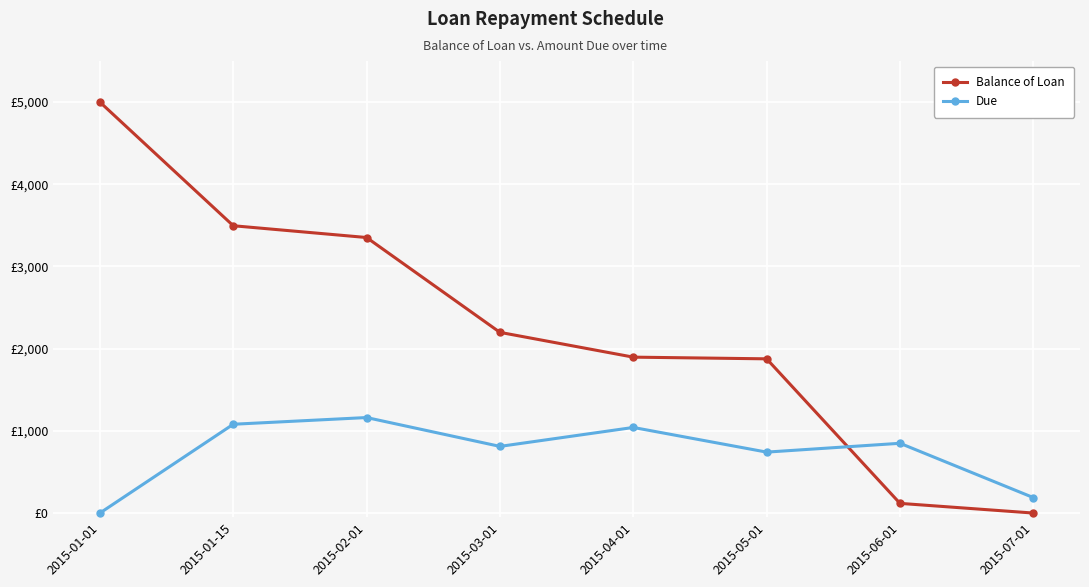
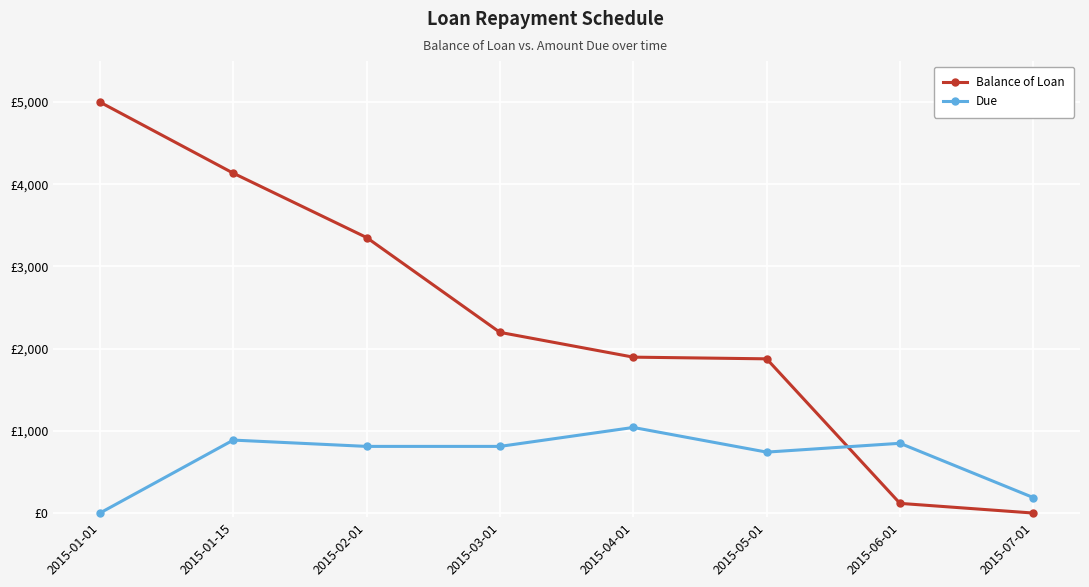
  {
    "Balance of Loan": {
      "2015-01-01": "£5,000",
-     "2015-01-15": "£3,500",
+     "2015-01-15": "£4,100",
      "2015-02-01": "£3,400",
      "2015-03-01": "£2,200",
      "2015-04-01": "£1,900",
      "2015-05-01": "£1,900",
      "2015-06-01": "£100",
      "2015-07-01": "£0"
    },
    "Due": {
      "2015-01-01": "£0",
-     "2015-01-15": "£1,100",
-     "2015-02-01": "£1,200",
+     "2015-01-15": "£900",
+     "2015-02-01": "£800",
      "2015-03-01": "£800",
      "2015-04-01": "£1,000",
      "2015-05-01": "£700",
      "2015-06-01": "£800",
      "2015-07-01": "£200"
    }
  }
